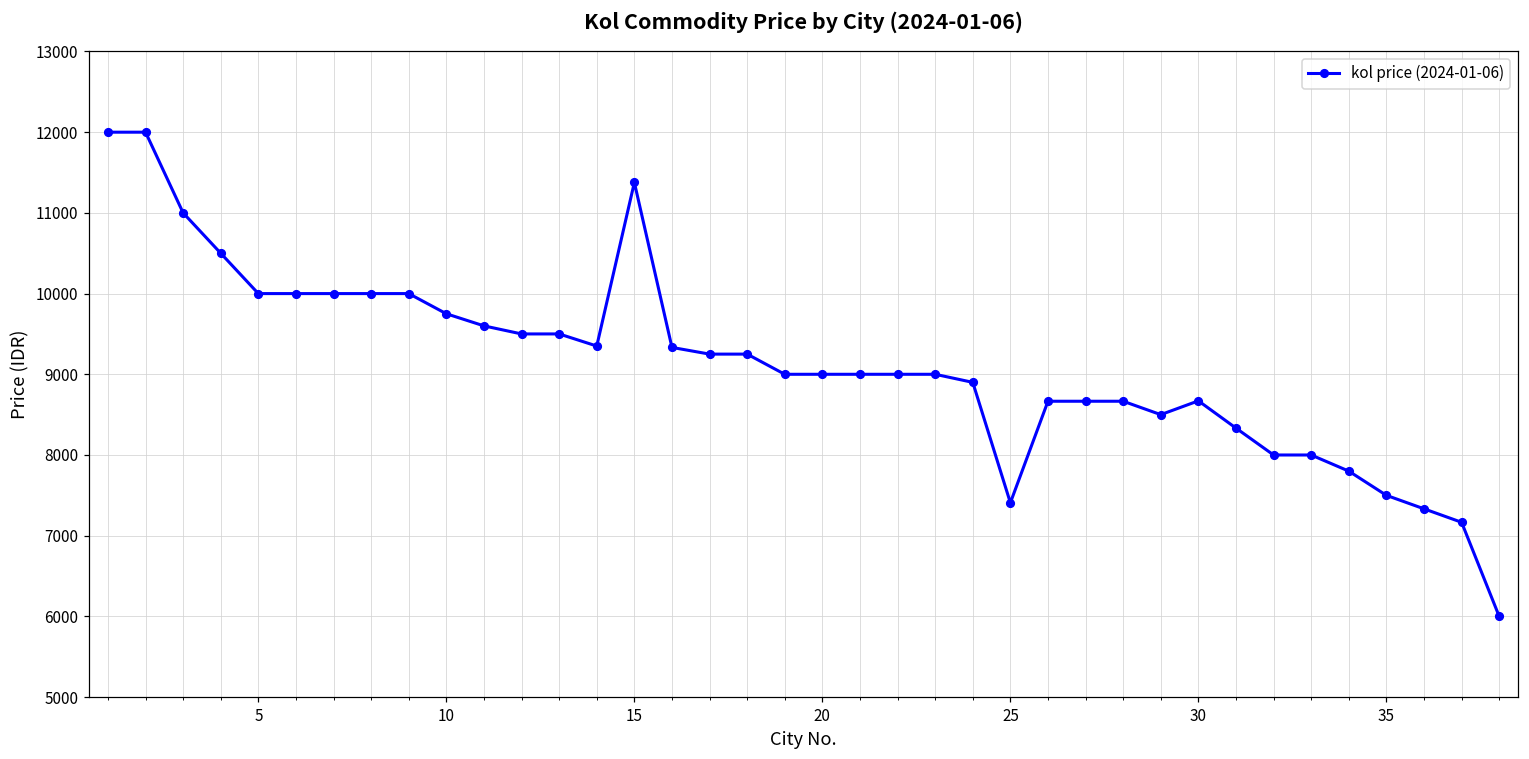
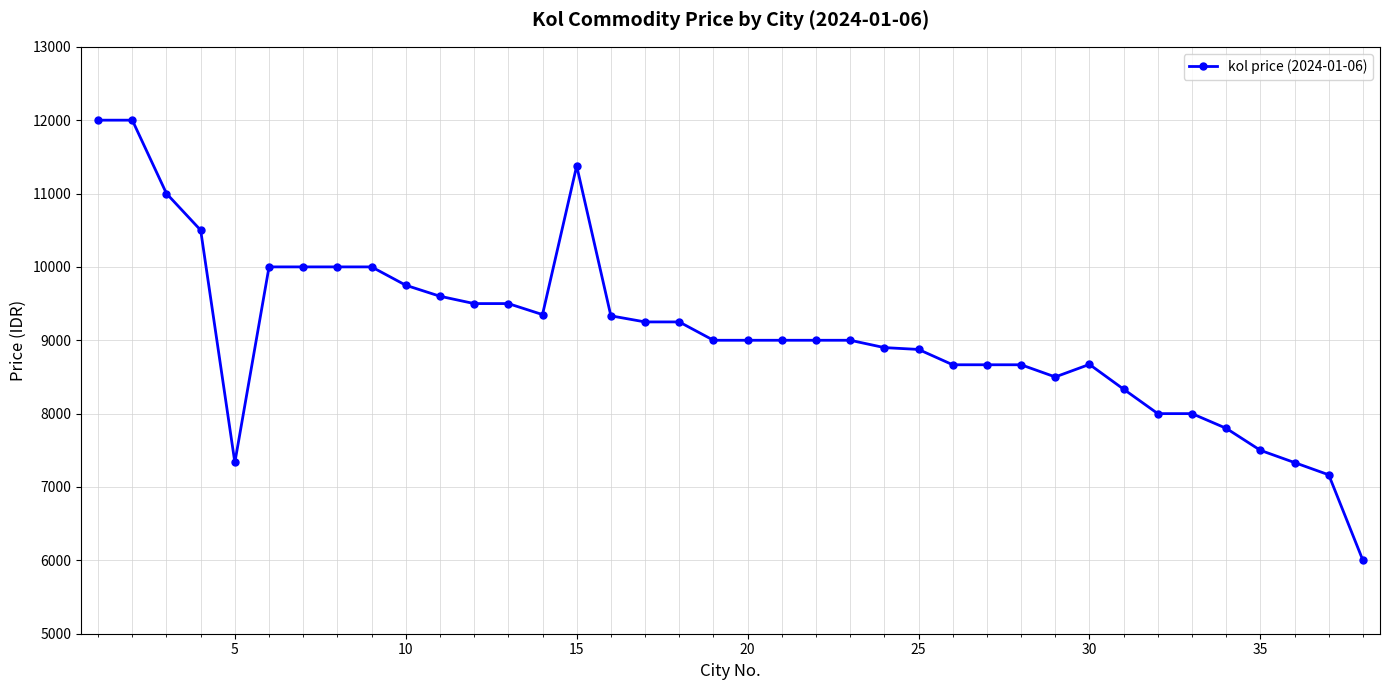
  {
-   "5": 10000,
+   "5": 7300,
    "10": 9800,
    "15": 11400,
    "20": 9000,
-   "25": 7400,
+   "25": 8900,
    "30": 8700,
    "35": 7500
  }
